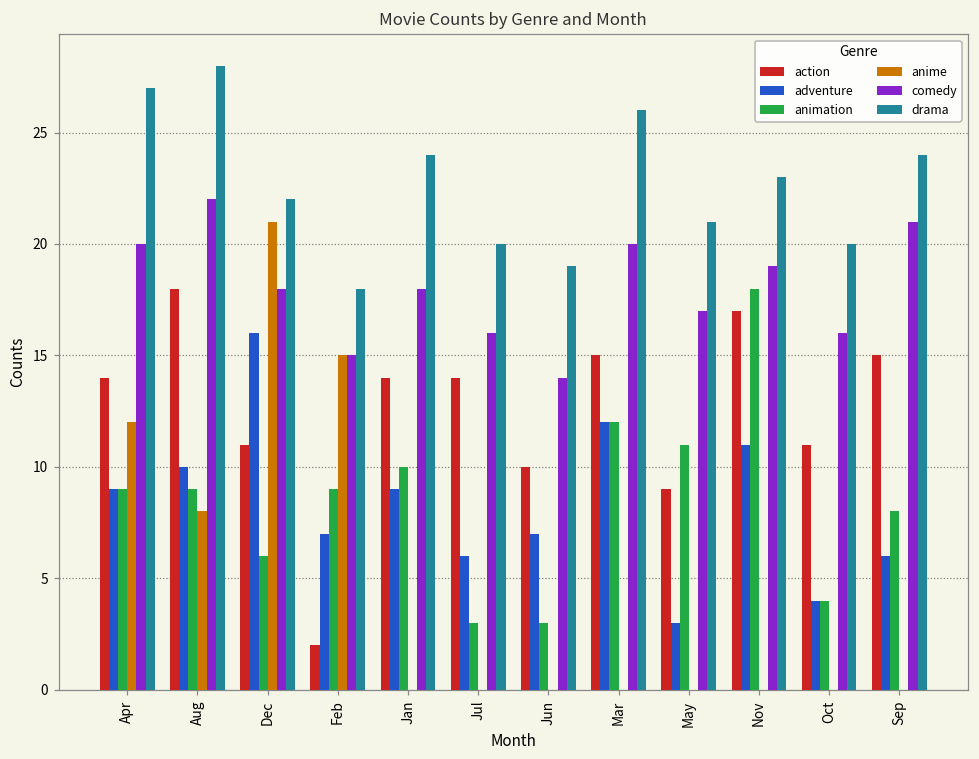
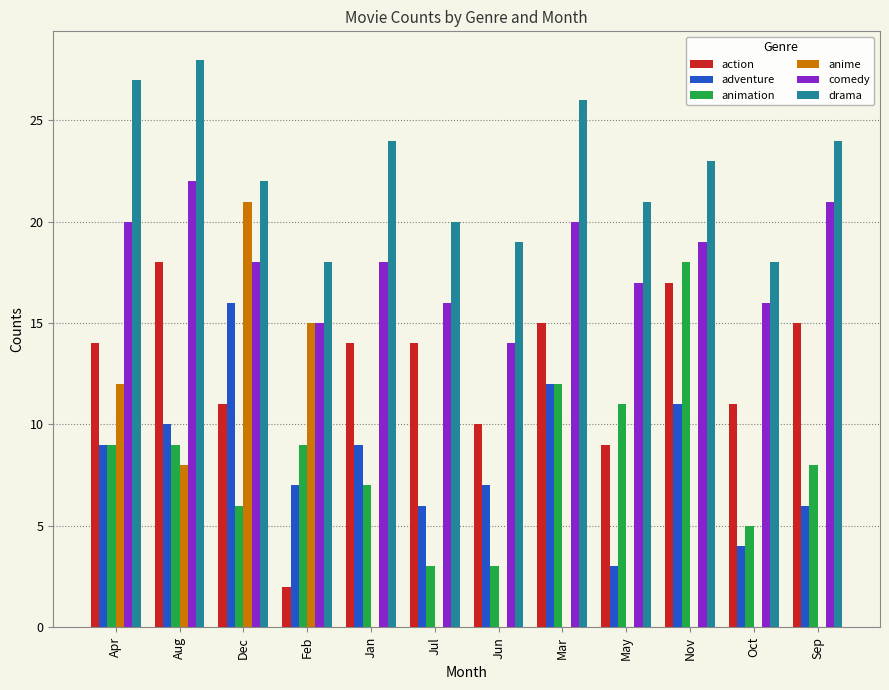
  {
    "action": {
      "Apr": 14,
      "Aug": 18,
      "Dec": 11,
      "Feb": 2,
      "Jan": 14,
      "Jul": 14,
      "Jun": 10,
      "Mar": 15,
      "May": 9,
      "Nov": 17,
      "Oct": 11,
      "Sep": 15
    },
    "adventure": {
      "Apr": 9,
      "Aug": 10,
      "Dec": 16,
      "Feb": 7,
      "Jan": 9,
      "Jul": 6,
      "Jun": 7,
      "Mar": 12,
      "May": 3,
      "Nov": 11,
      "Oct": 4,
      "Sep": 6
    },
    "animation": {
      "Apr": 9,
      "Aug": 9,
      "Dec": 6,
      "Feb": 9,
-     "Jan": 10,
+     "Jan": 7,
      "Jul": 3,
      "Jun": 3,
      "Mar": 12,
      "May": 11,
      "Nov": 18,
-     "Oct": 4,
+     "Oct": 5,
      "Sep": 8
    },
    "anime": {
      "Apr": 12,
      "Aug": 8,
      "Dec": 21,
      "Feb": 15,
      "Jan": 0,
      "Jul": 0,
      "Jun": 0,
      "Mar": 0,
      "May": 0,
      "Nov": 0,
      "Oct": 0,
      "Sep": 0
    },
    "comedy": {
      "Apr": 20,
      "Aug": 22,
      "Dec": 18,
      "Feb": 15,
      "Jan": 18,
      "Jul": 16,
      "Jun": 14,
      "Mar": 20,
      "May": 17,
      "Nov": 19,
      "Oct": 16,
      "Sep": 21
    },
    "drama": {
      "Apr": 27,
      "Aug": 28,
      "Dec": 22,
      "Feb": 18,
      "Jan": 24,
      "Jul": 20,
      "Jun": 19,
      "Mar": 26,
      "May": 21,
      "Nov": 23,
-     "Oct": 20,
+     "Oct": 18,
      "Sep": 24
    }
  }
